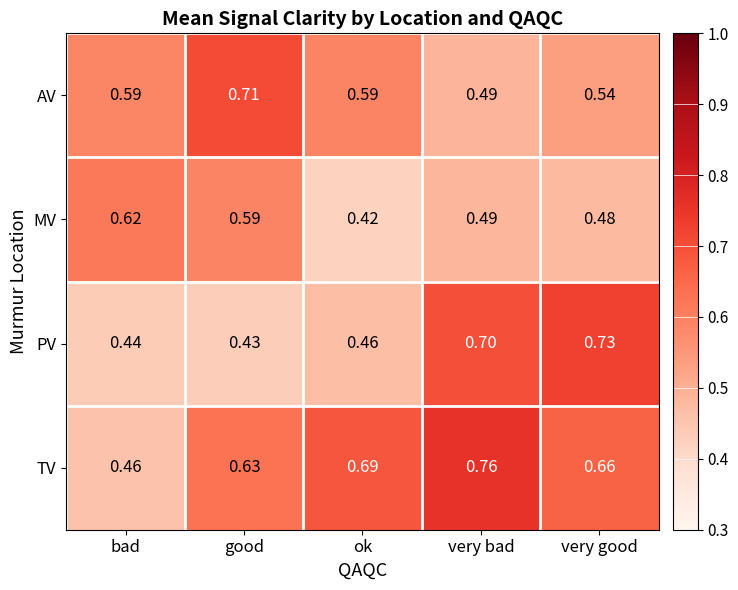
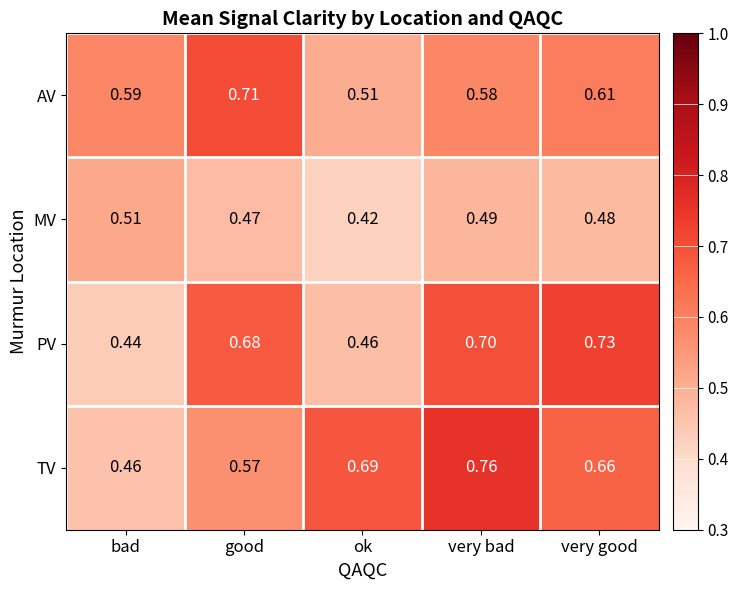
  {
    "AV": {
      "bad": 0.59,
      "good": 0.71,
-     "ok": 0.59,
-     "very bad": 0.49,
-     "very good": 0.54
+     "ok": 0.51,
+     "very bad": 0.58,
+     "very good": 0.61
    },
    "MV": {
-     "bad": 0.62,
-     "good": 0.59,
+     "bad": 0.51,
+     "good": 0.47,
      "ok": 0.42,
      "very bad": 0.49,
      "very good": 0.48
    },
    "PV": {
      "bad": 0.44,
-     "good": 0.43,
+     "good": 0.68,
      "ok": 0.46,
      "very bad": 0.70,
      "very good": 0.73
    },
    "TV": {
      "bad": 0.46,
-     "good": 0.63,
+     "good": 0.57,
      "ok": 0.69,
      "very bad": 0.76,
      "very good": 0.66
    }
  }
